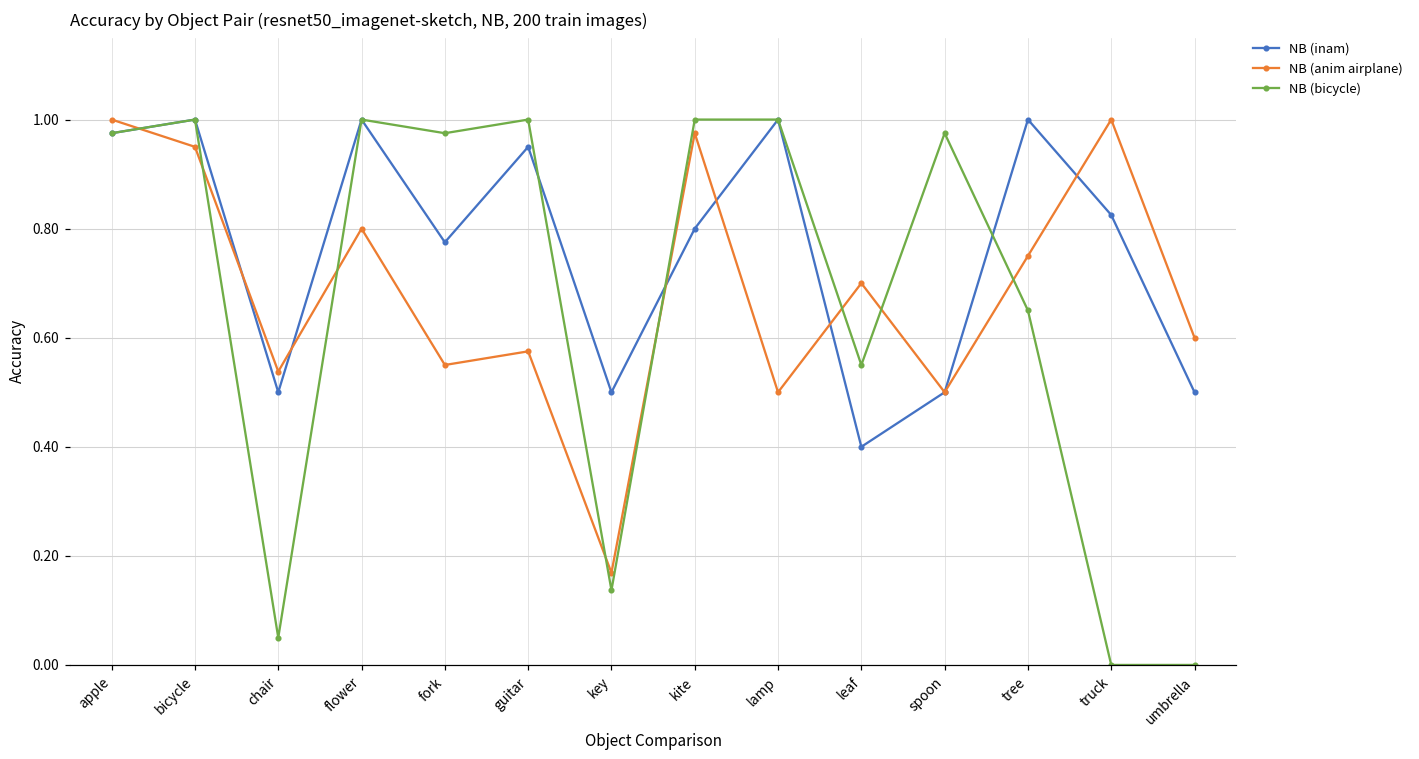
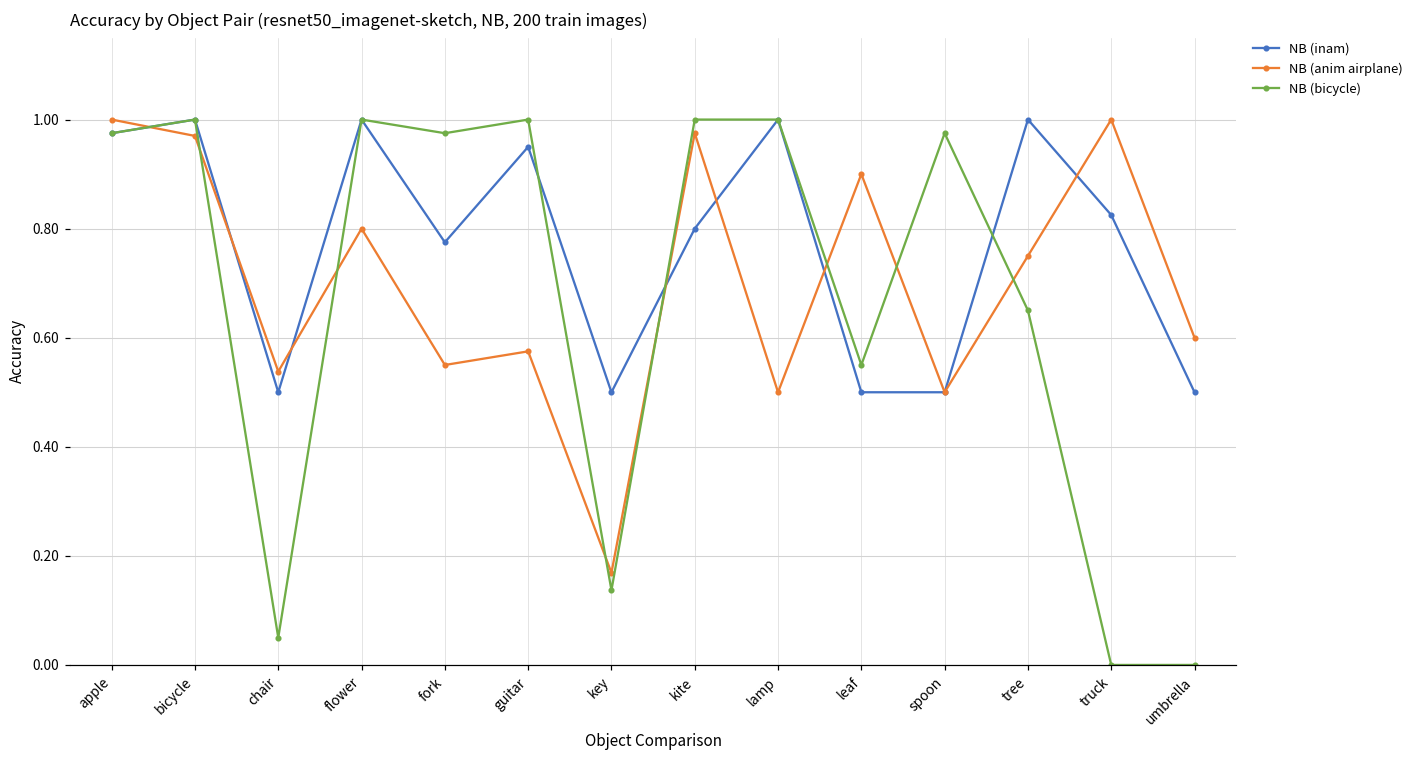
  {
    "NB (inam)": {
      "chair": 0.5,
      "fork": 0.78,
      "guitar": 0.95,
      "key": 0.5,
      "kite": 0.8,
-     "leaf": 0.4,
+     "leaf": 0.5,
      "tree": 1.0,
      "truck": 0.83,
      "umbrella": 0.5
    },
    "NB (anim airplane)": {
      "apple": 1.00,
-     "bicycle": 0.95,
+     "bicycle": 0.97,
      "chair": 0.54,
      "flower": 0.80,
      "fork": 0.55,
      "guitar": 0.58,
      "key": 0.17,
      "kite": 0.98,
      "lamp": 0.50,
-     "leaf": 0.7,
+     "leaf": 0.9,
      "tree": 0.75,
      "truck": 1.00,
      "umbrella": 0.60
    },
    "NB (bicycle)": {
      "chair": 0.05,
      "fork": 0.98,
      "guitar": 1.00,
      "key": 0.14,
      "kite": 1.00,
      "leaf": 0.55,
      "spoon": 0.98,
      "tree": 0.65,
      "truck": 0.00,
      "umbrella": 0.00
    }
  }
